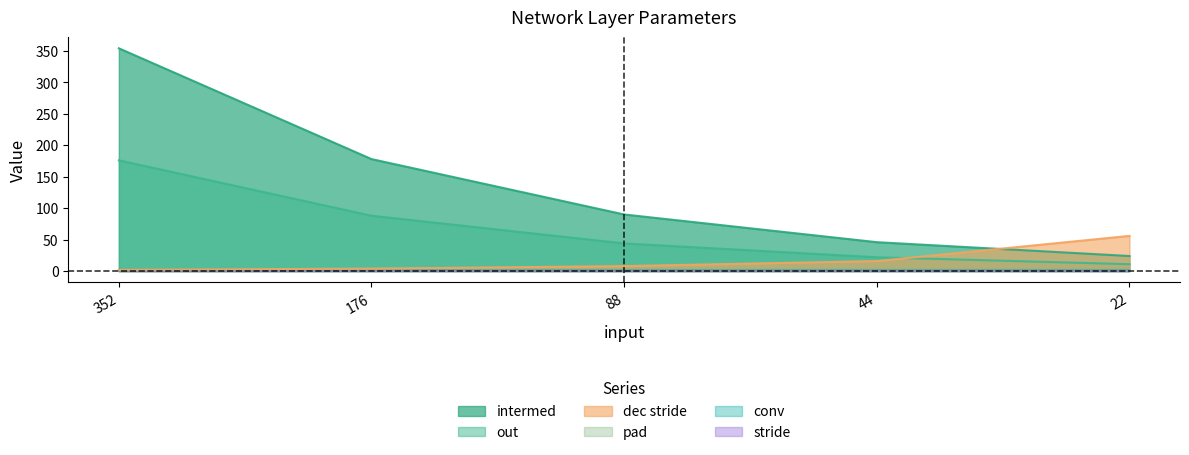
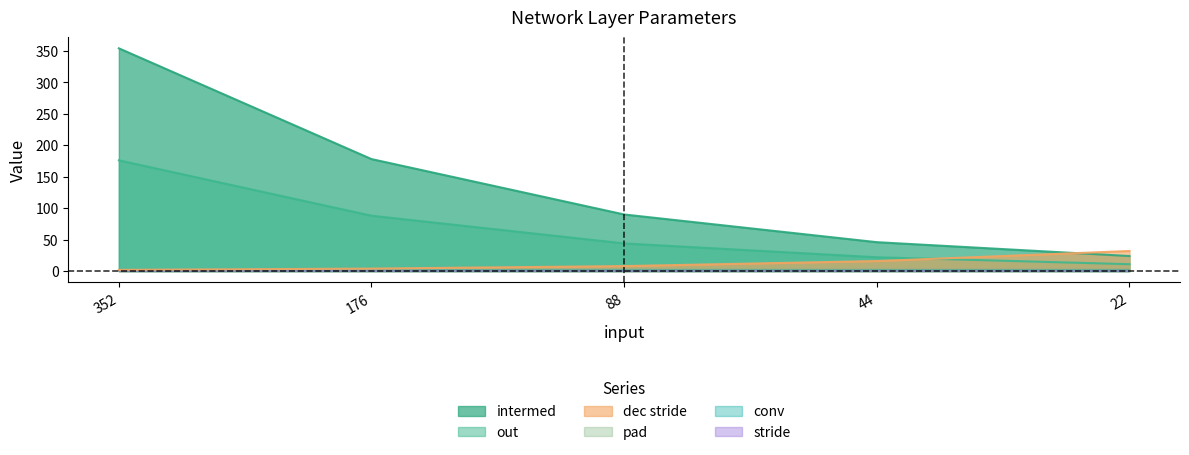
  {
    "dec stride": {
      "88": 10,
      "44": 20,
-     "22": 60
+     "22": 30
    }
  }
